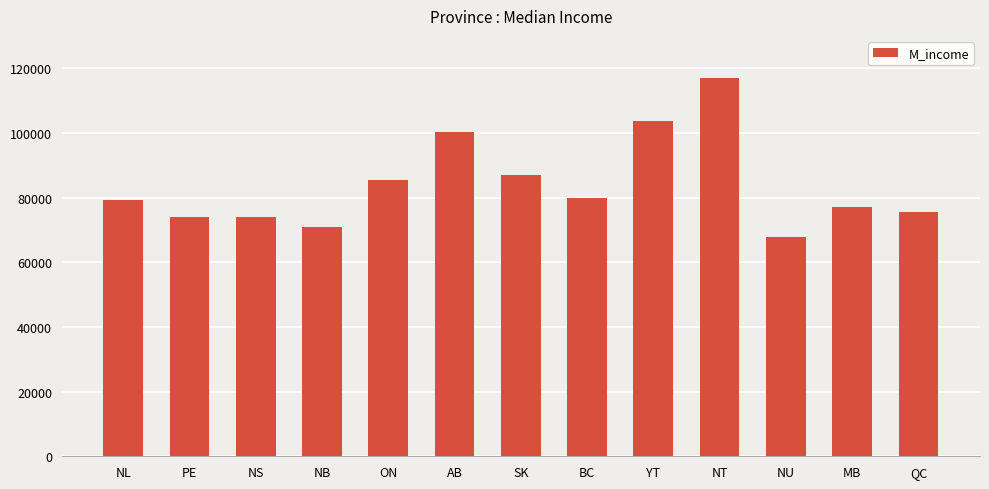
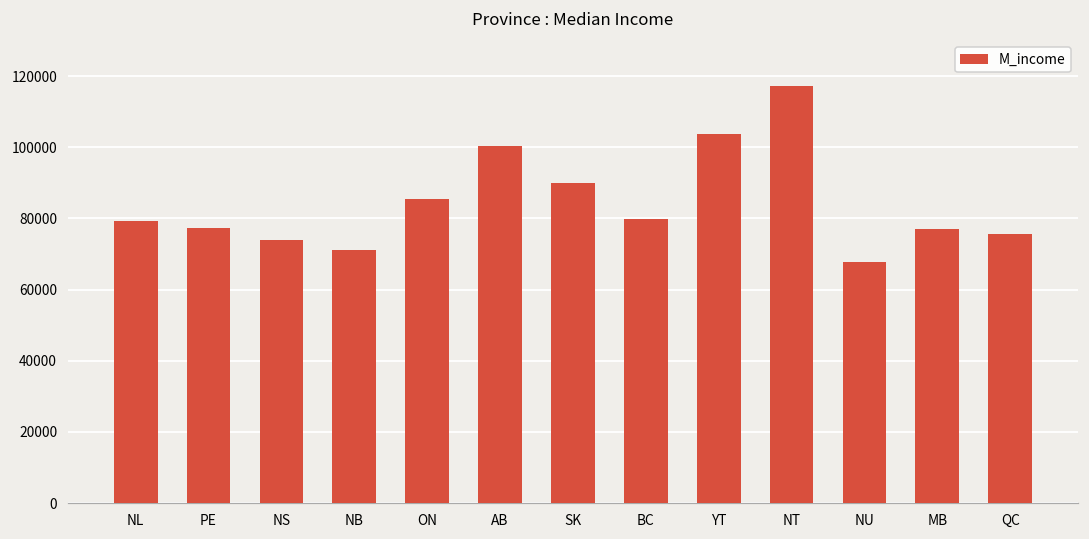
  {
    "NL": 79000,
-   "PE": 74000,
+   "PE": 77000,
    "NS": 74000,
    "NB": 71000,
    "ON": 86000,
    "AB": 100000,
-   "SK": 87000,
+   "SK": 90000,
    "BC": 80000,
    "YT": 104000,
    "NT": 117000,
    "NU": 68000,
    "MB": 77000,
    "QC": 76000
  }
